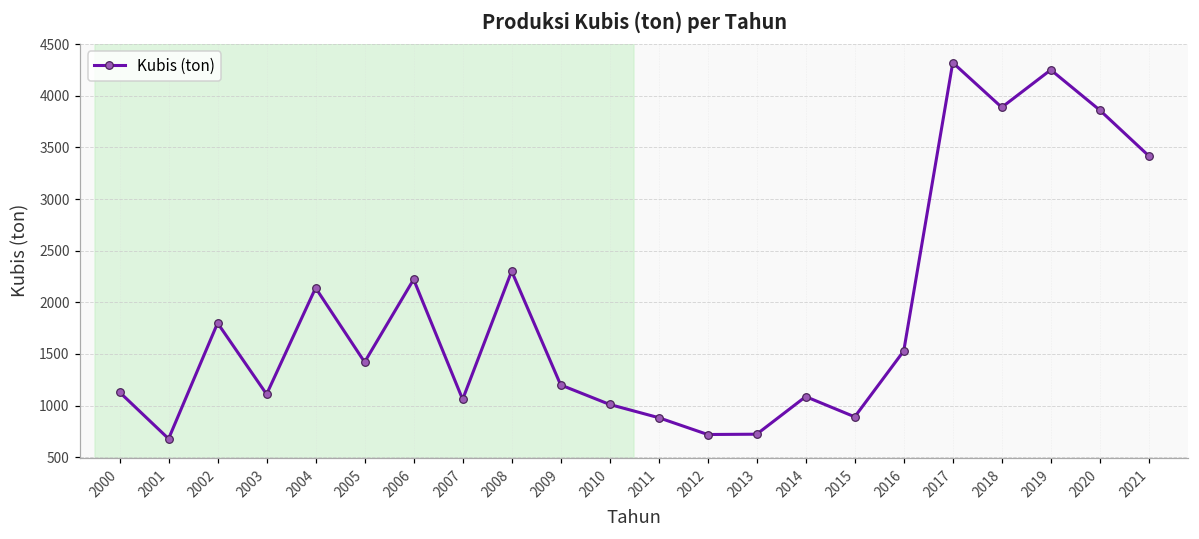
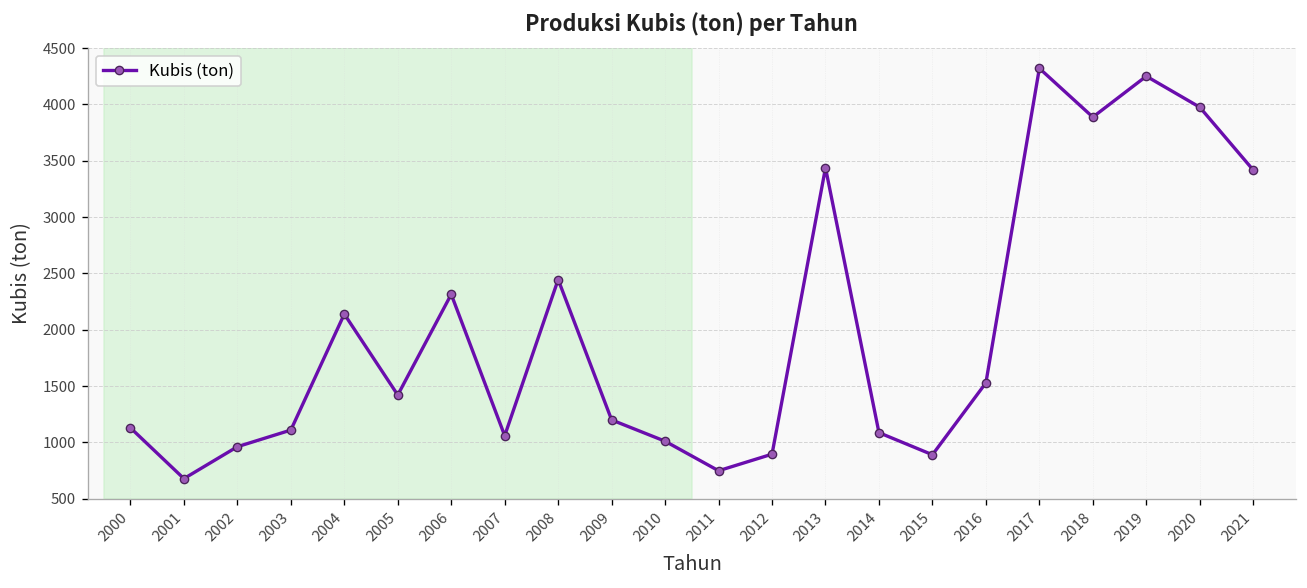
  {
    "2000": 1100,
    "2001": 700,
-   "2002": 1800,
+   "2002": 1000,
    "2003": 1100,
    "2004": 2100,
    "2005": 1400,
-   "2006": 2200,
+   "2006": 2300,
    "2007": 1100,
-   "2008": 2300,
+   "2008": 2400,
    "2009": 1200,
    "2010": 1000,
-   "2011": 900,
-   "2012": 700,
-   "2013": 700,
+   "2011": 700,
+   "2012": 900,
+   "2013": 3400,
    "2014": 1100,
    "2015": 900,
    "2016": 1500,
    "2017": 4300,
    "2018": 3900,
    "2019": 4300,
-   "2020": 3900,
+   "2020": 4000,
    "2021": 3400
  }
